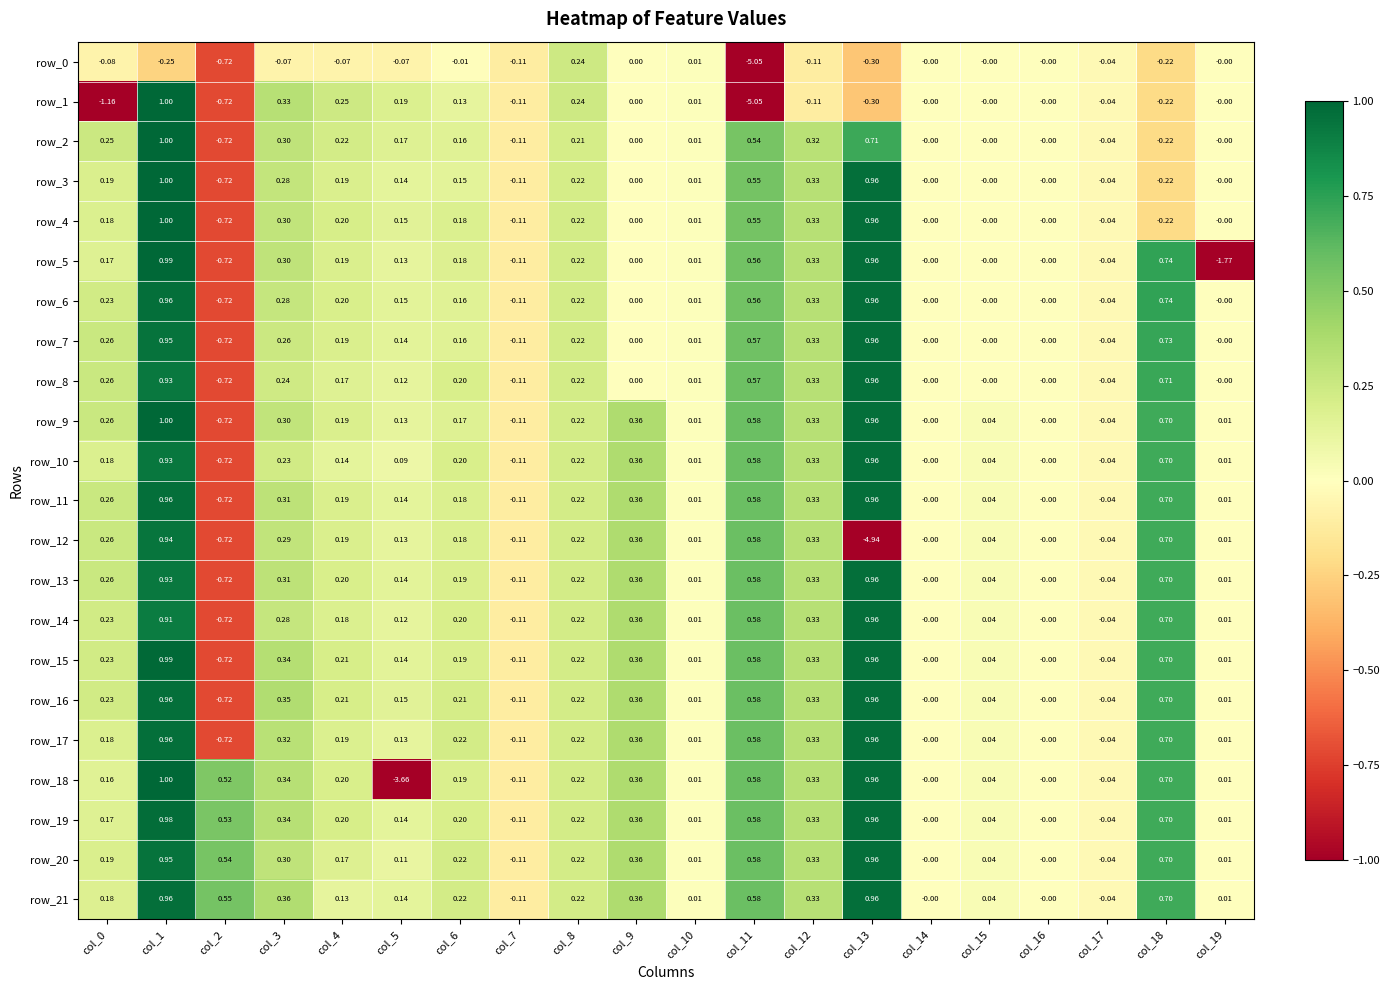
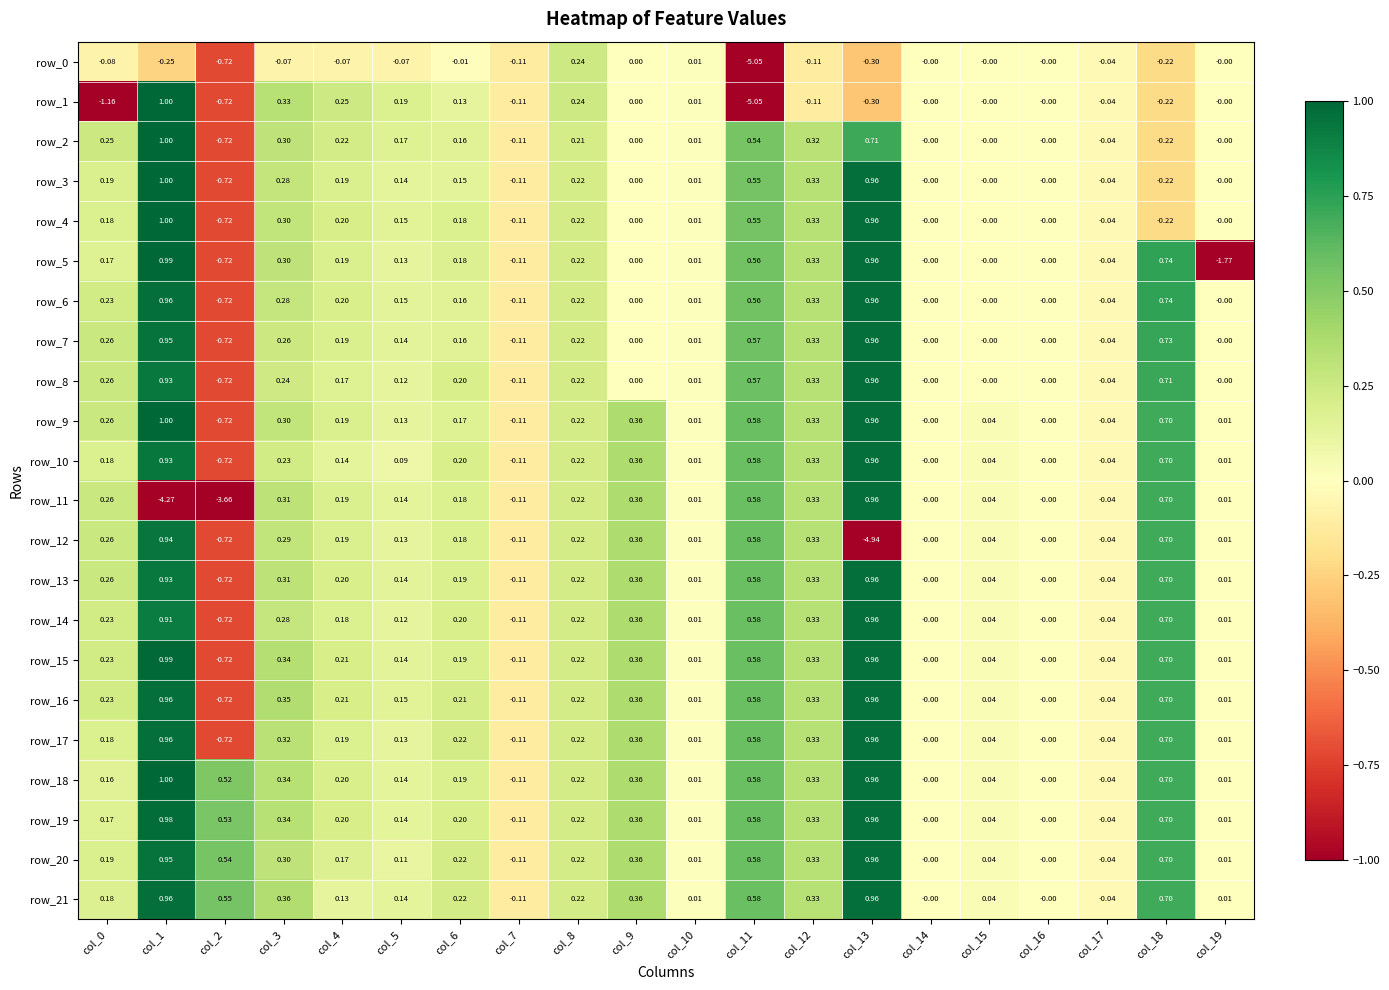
  {
    "row_11": {
      "col_0": 0.26,
-     "col_1": 0.96,
-     "col_2": -0.72,
+     "col_1": -4.27,
+     "col_2": -3.66,
      "col_3": 0.31,
      "col_4": 0.19,
      "col_5": 0.14,
      "col_6": 0.18,
      "col_7": -0.11,
      "col_8": 0.22,
      "col_9": 0.36,
      "col_10": 0.01,
      "col_11": 0.58,
      "col_12": 0.33,
      "col_13": 0.96,
      "col_14": -0.00,
      "col_15": 0.04,
      "col_16": -0.00,
      "col_17": -0.04,
      "col_18": 0.70,
      "col_19": 0.01
    },
    "row_18": {
      "col_0": 0.16,
      "col_1": 1.00,
      "col_2": 0.52,
      "col_3": 0.34,
      "col_4": 0.20,
-     "col_5": -3.66,
+     "col_5": 0.14,
      "col_6": 0.19,
      "col_7": -0.11,
      "col_8": 0.22,
      "col_9": 0.36,
      "col_10": 0.01,
      "col_11": 0.58,
      "col_12": 0.33,
      "col_13": 0.96,
      "col_14": -0.00,
      "col_15": 0.04,
      "col_16": -0.00,
      "col_17": -0.04,
      "col_18": 0.70,
      "col_19": 0.01
    }
  }
